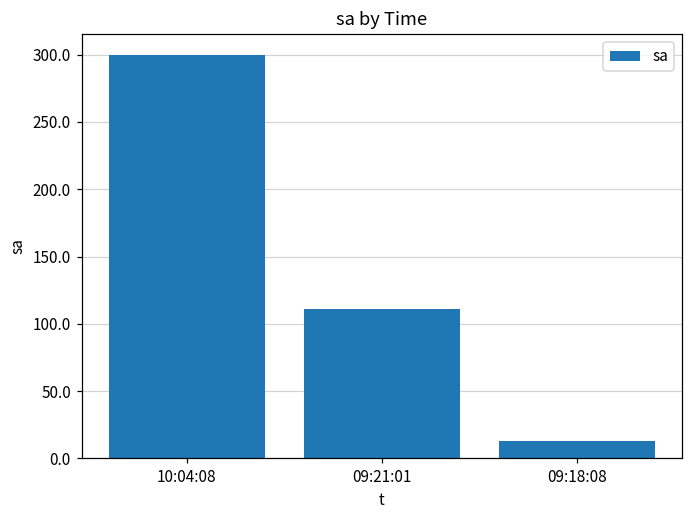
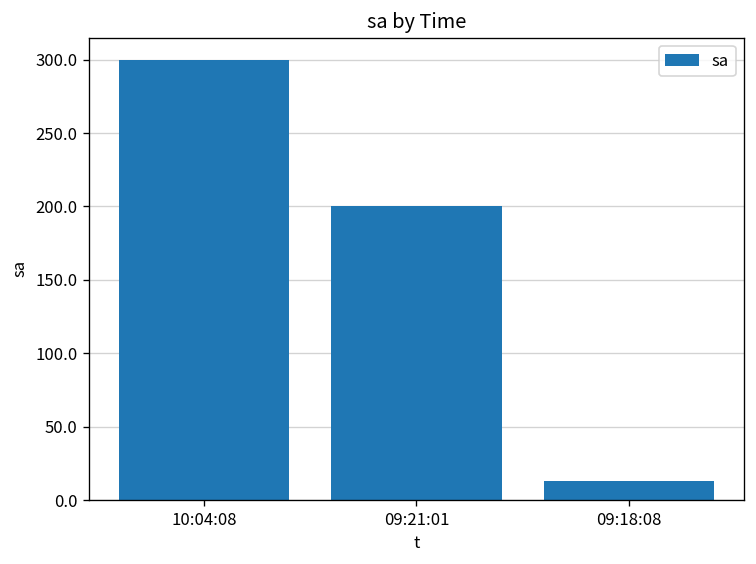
  {
    "10:04:08": 300,
-   "09:21:01": 111,
+   "09:21:01": 200,
    "09:18:08": 13
  }
